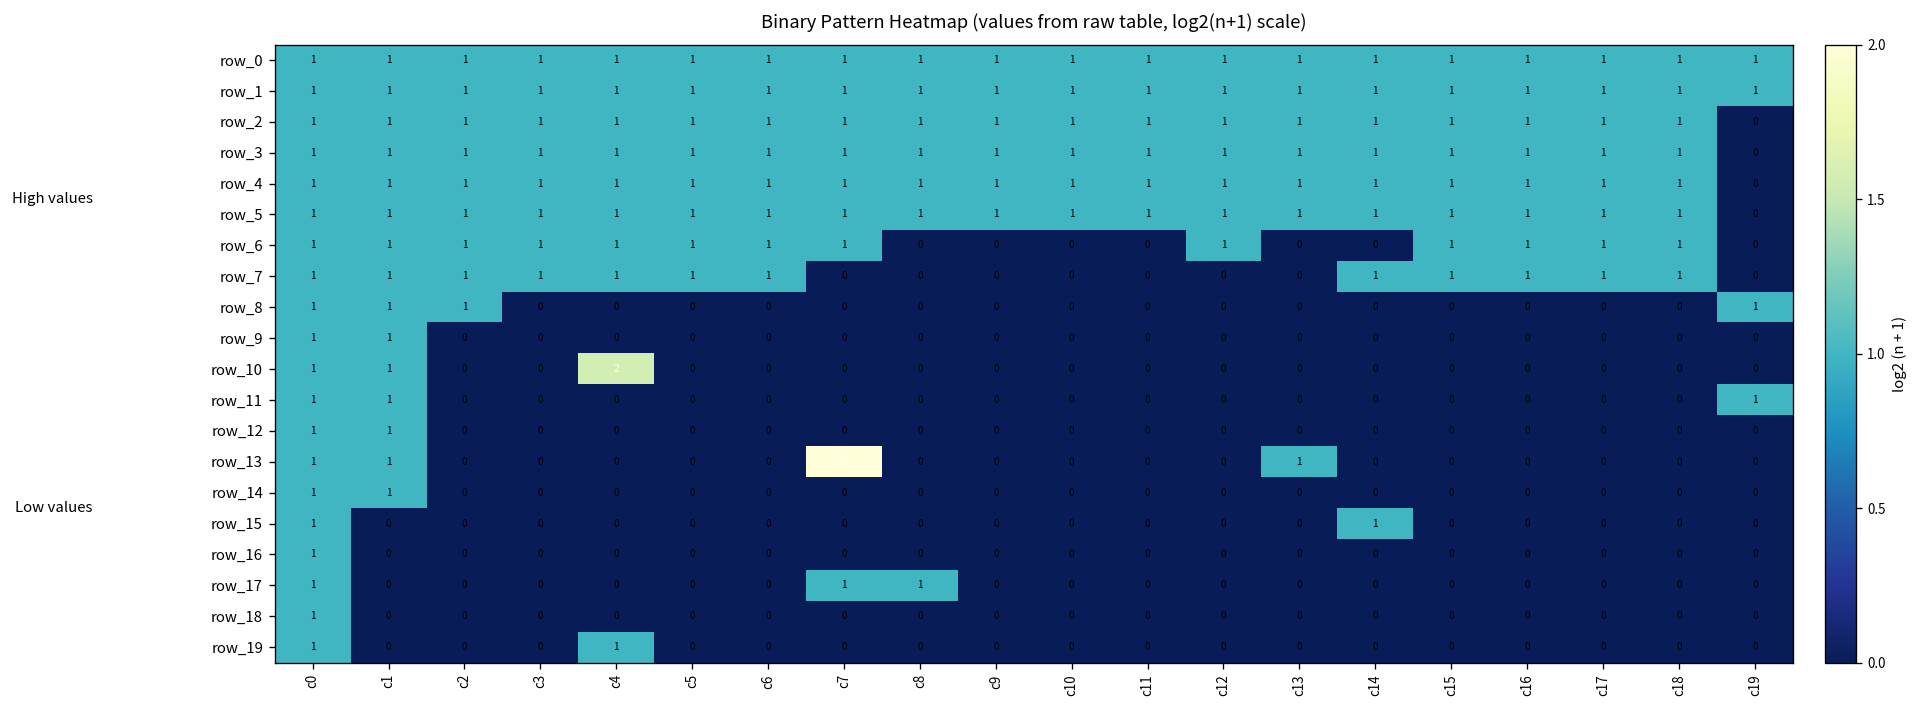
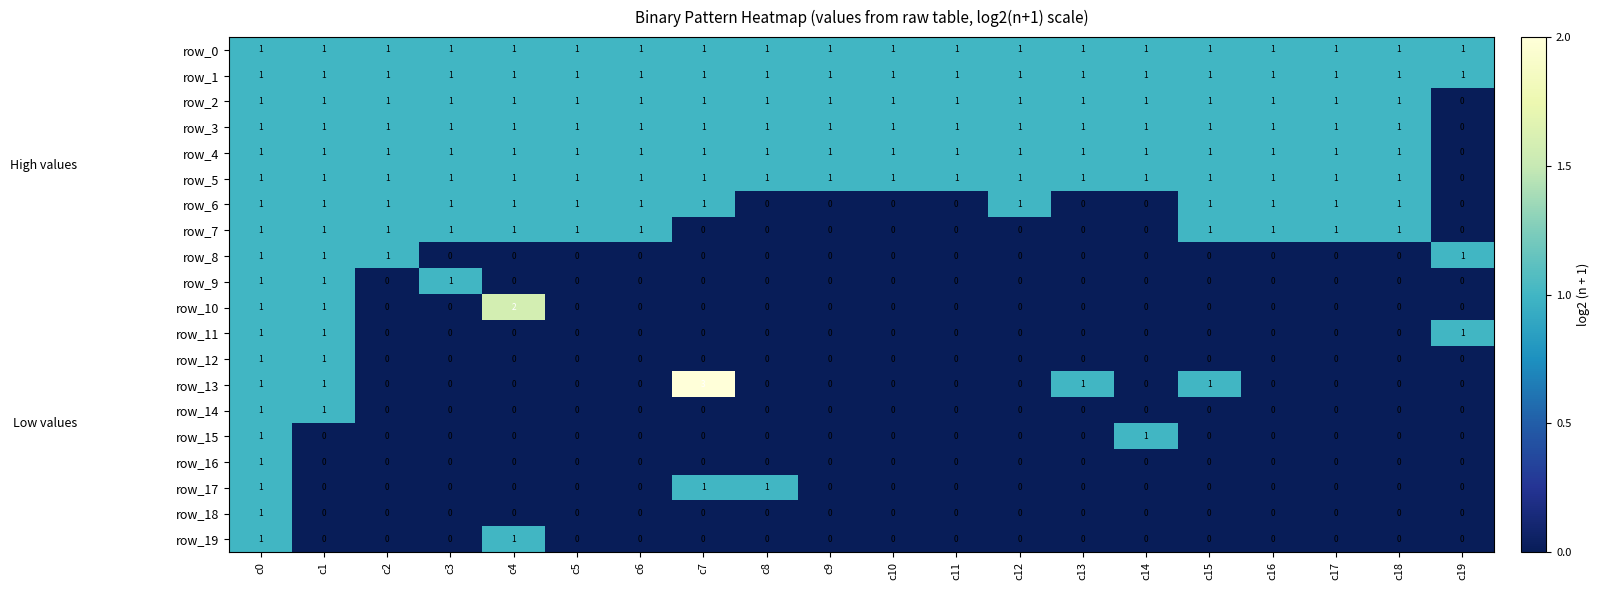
  {
    "row_7": {
      "c0": 1,
      "c1": 1,
      "c2": 1,
      "c3": 1,
      "c4": 1,
      "c5": 1,
      "c6": 1,
      "c7": 0,
      "c8": 0,
      "c9": 0,
      "c10": 0,
      "c11": 0,
      "c12": 0,
      "c13": 0,
-     "c14": 1,
+     "c14": 0,
      "c15": 1,
      "c16": 1,
      "c17": 1,
      "c18": 1,
      "c19": 0
    },
    "row_9": {
      "c0": 1,
      "c1": 1,
      "c2": 0,
-     "c3": 0,
+     "c3": 1,
      "c4": 0,
      "c5": 0,
      "c6": 0,
      "c7": 0,
      "c8": 0,
      "c9": 0,
      "c10": 0,
      "c11": 0,
      "c12": 0,
      "c13": 0,
      "c14": 0,
      "c15": 0,
      "c16": 0,
      "c17": 0,
      "c18": 0,
      "c19": 0
    },
    "row_13": {
      "c0": 1,
      "c1": 1,
      "c2": 0,
      "c3": 0,
      "c4": 0,
      "c5": 0,
      "c6": 0,
      "c8": 0,
      "c9": 0,
      "c10": 0,
      "c11": 0,
      "c12": 0,
      "c13": 1,
      "c14": 0,
-     "c15": 0,
+     "c15": 1,
      "c16": 0,
      "c17": 0,
      "c18": 0,
      "c19": 0
    }
  }
